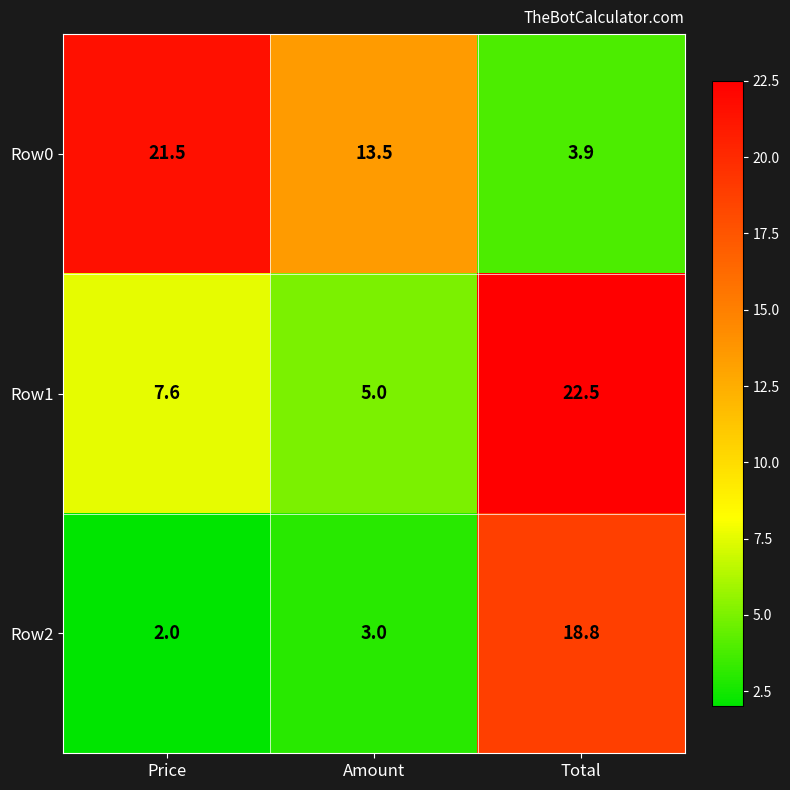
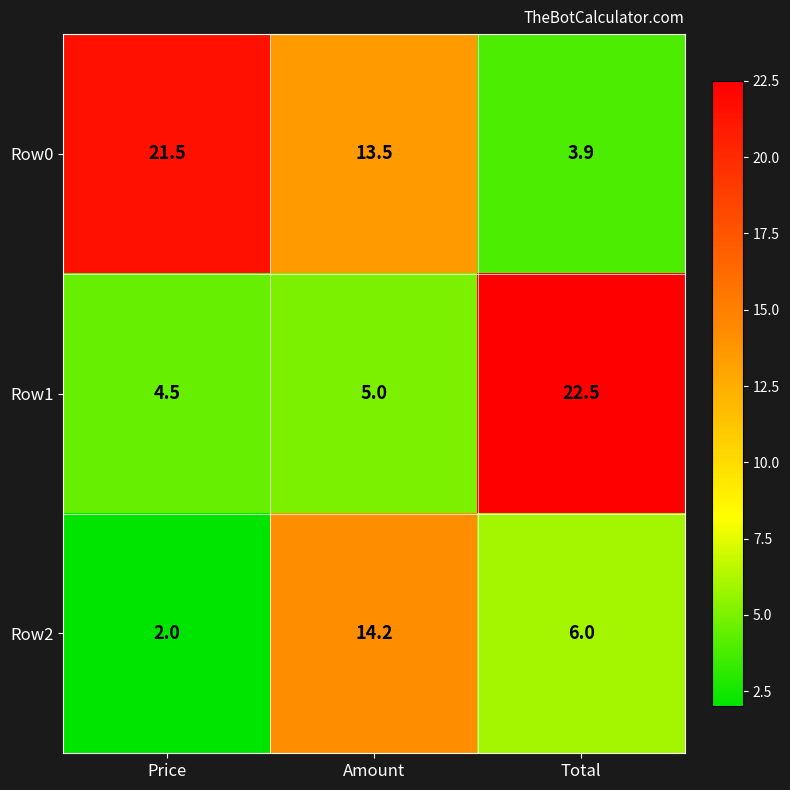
  {
    "Row0": {
      "Price": 21.5,
      "Amount": 13.5,
      "Total": 3.9
    },
    "Row1": {
-     "Price": 7.6,
+     "Price": 4.5,
      "Amount": 5.0,
      "Total": 22.5
    },
    "Row2": {
      "Price": 2.0,
-     "Amount": 3.0,
-     "Total": 18.8
+     "Amount": 14.2,
+     "Total": 6.0
    }
  }
